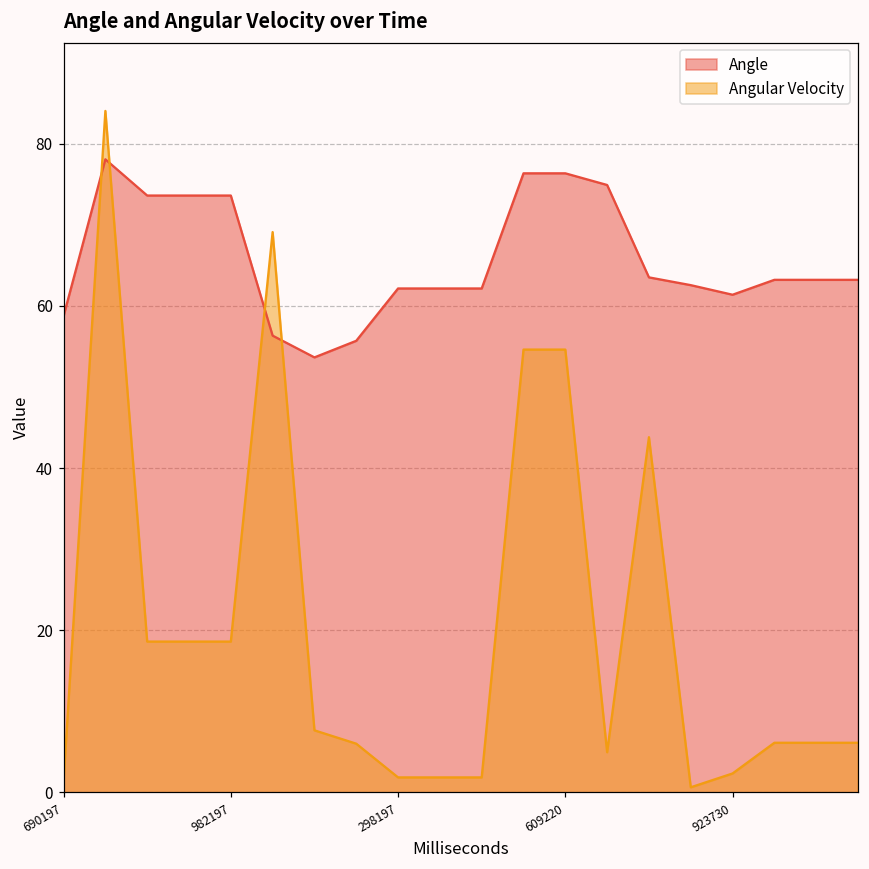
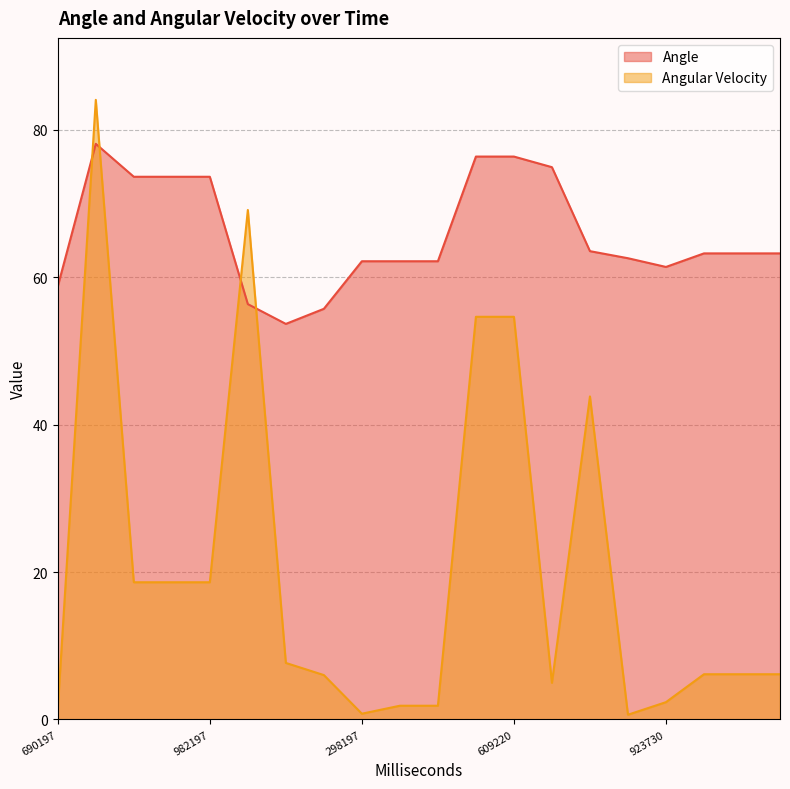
  {
    "Angle": {
      "690197": 59,
      "982197": 74,
      "298197": 62,
      "609220": 76,
      "923730": 61
    },
    "Angular Velocity": {
      "690197": 1,
      "982197": 19,
-     "298197": 2,
+     "298197": 1,
      "609220": 55,
      "923730": 2
    }
  }
